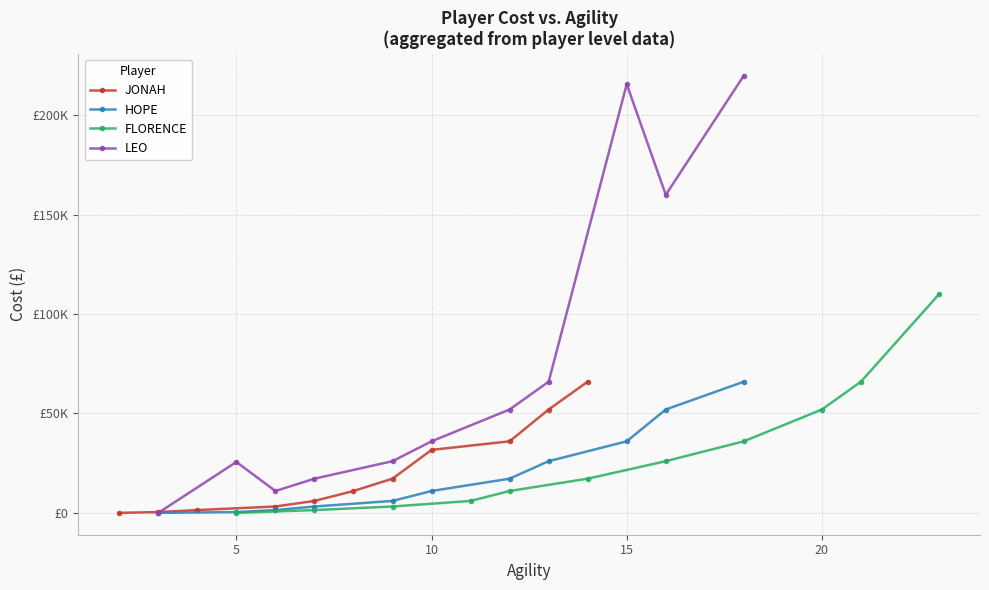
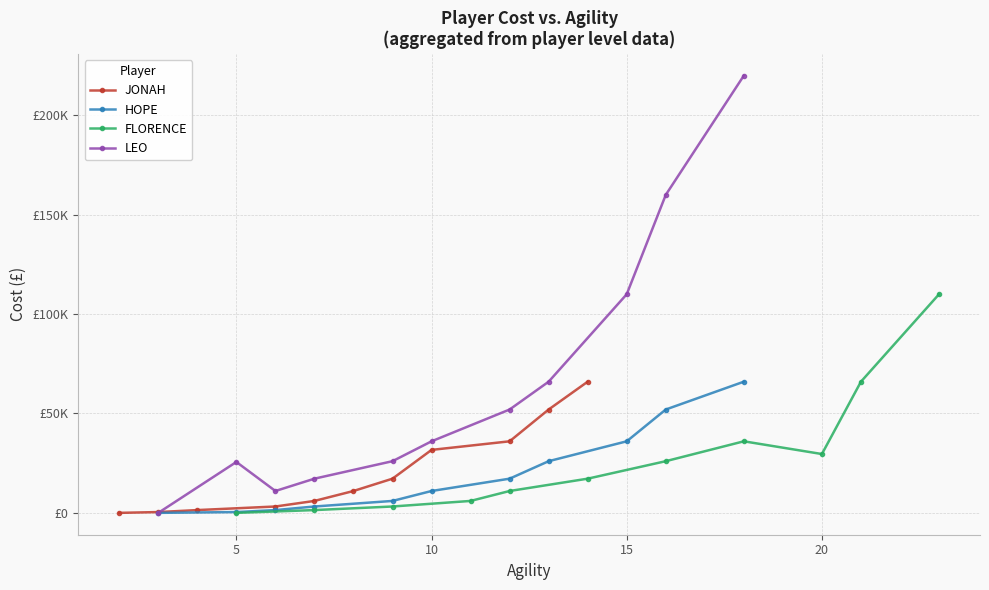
  {
    "JONAH": {
      "10": "£32000"
    },
    "HOPE": {
      "10": "£11000",
      "15": "£36000"
    },
    "FLORENCE": {
-     "20": "£52000"
+     "20": "£30000"
    },
    "LEO": {
      "5": "£26000",
      "10": "£36000",
-     "15": "£216000"
+     "15": "£110000"
    }
  }
